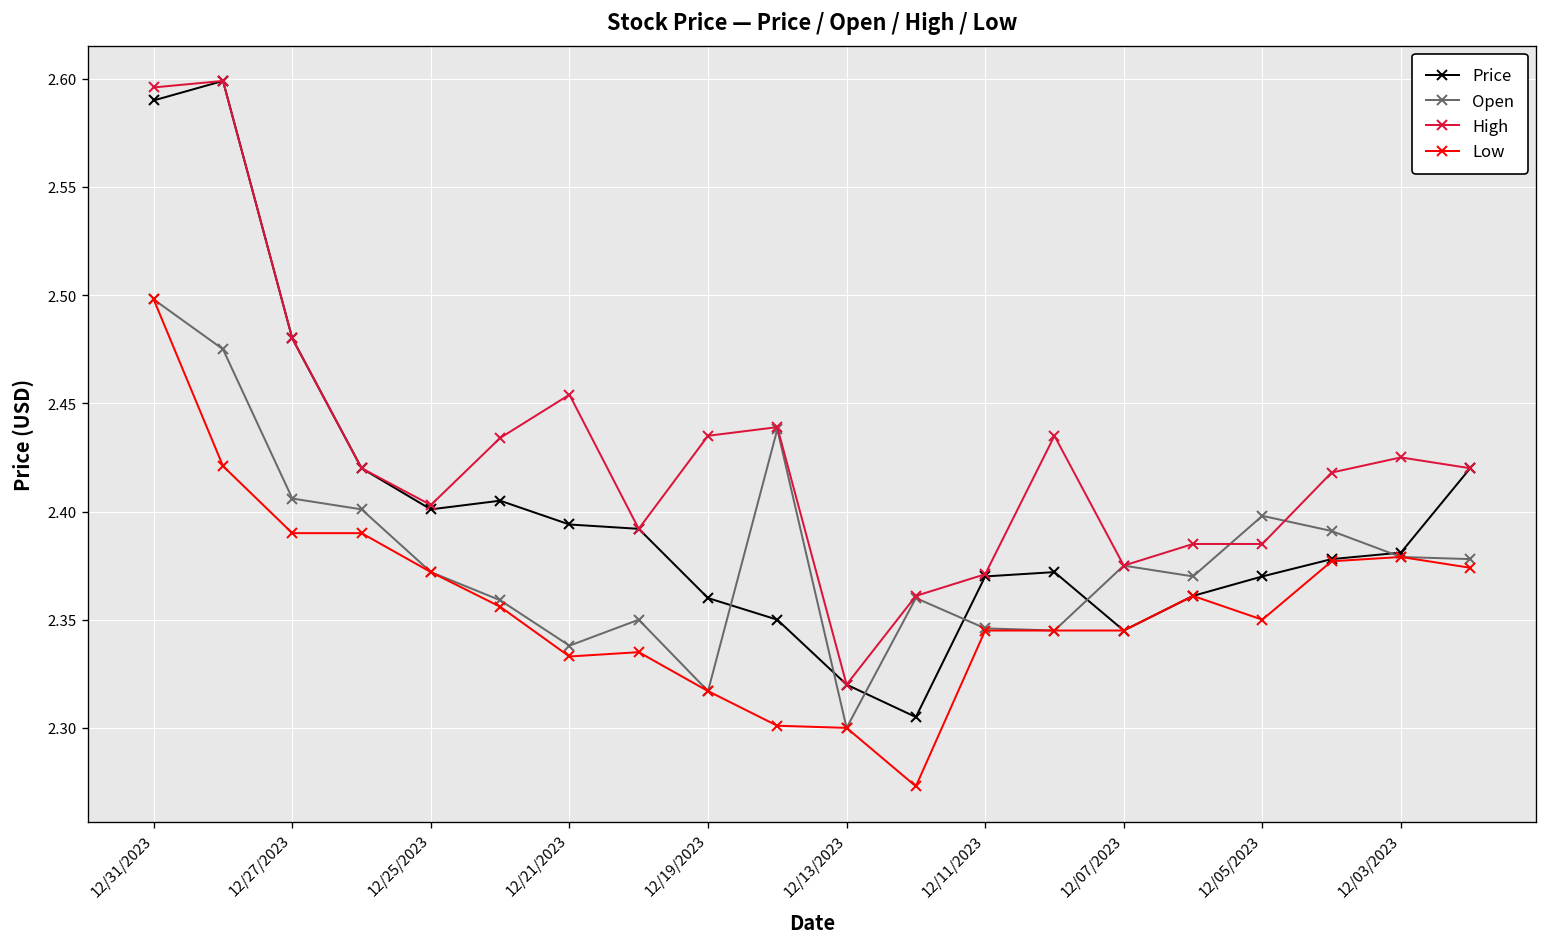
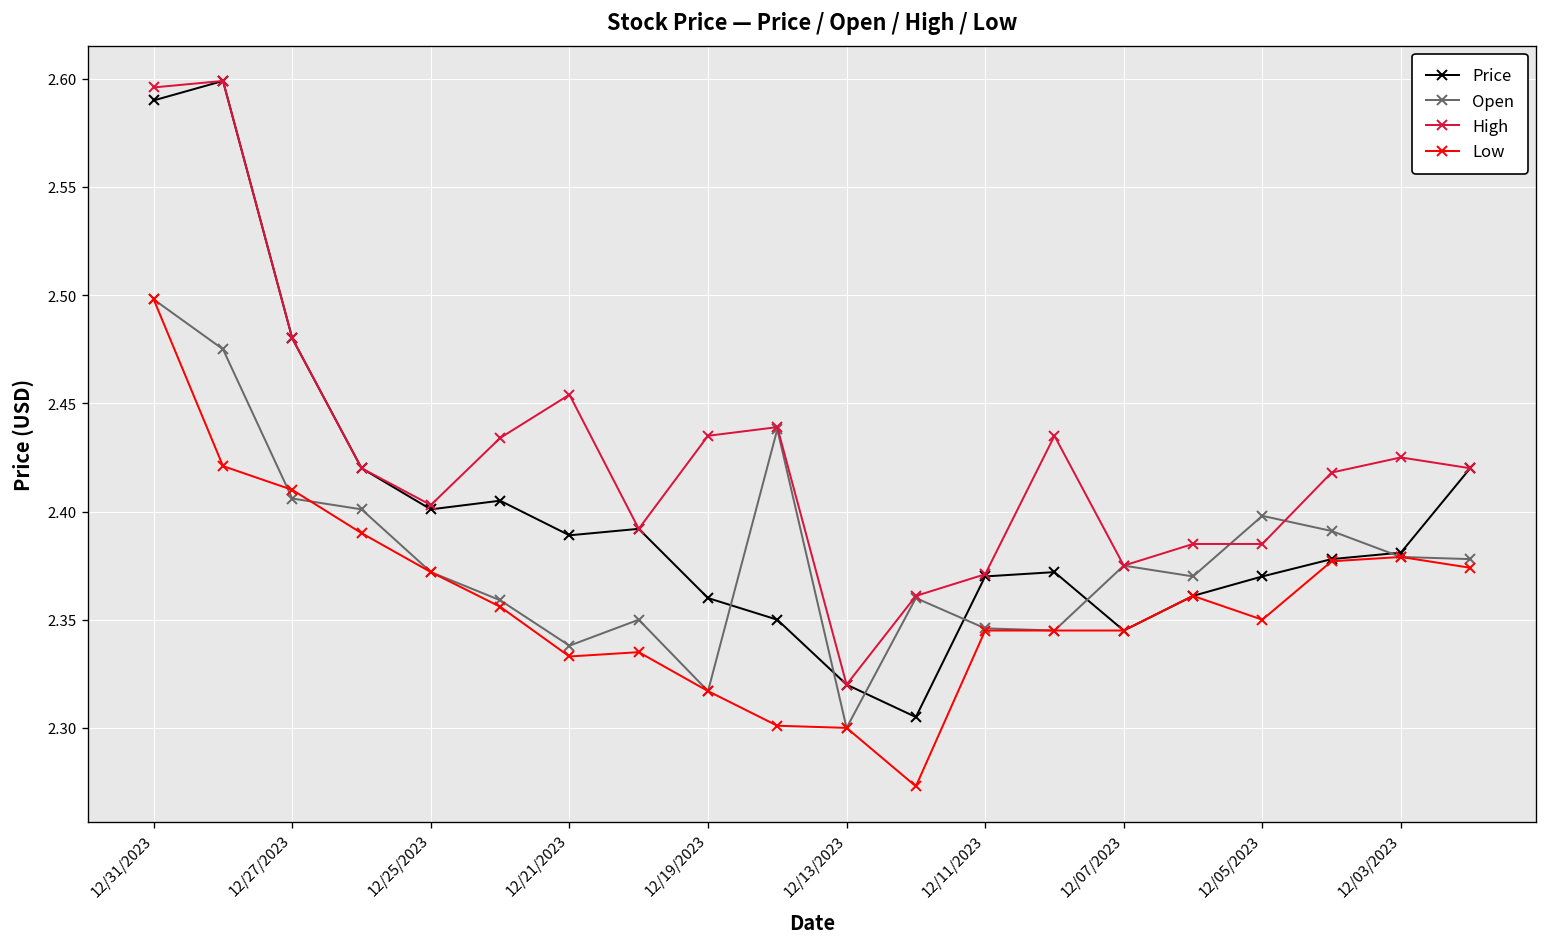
  {
    "Price": {
      "12/31/2023": 2.590,
      "12/25/2023": 2.401,
-     "12/21/2023": 2.394,
+     "12/21/2023": 2.389,
      "12/19/2023": 2.360,
      "12/05/2023": 2.370,
      "12/03/2023": 2.381
    },
    "Open": {
      "12/27/2023": 2.406,
      "12/21/2023": 2.338,
      "12/05/2023": 2.398
    },
    "High": {
      "12/31/2023": 2.596,
      "12/25/2023": 2.403,
      "12/21/2023": 2.454,
      "12/19/2023": 2.435,
      "12/05/2023": 2.385,
      "12/03/2023": 2.425
    },
    "Low": {
-     "12/27/2023": 2.39,
+     "12/27/2023": 2.41,
      "12/21/2023": 2.333,
      "12/05/2023": 2.35
    }
  }
